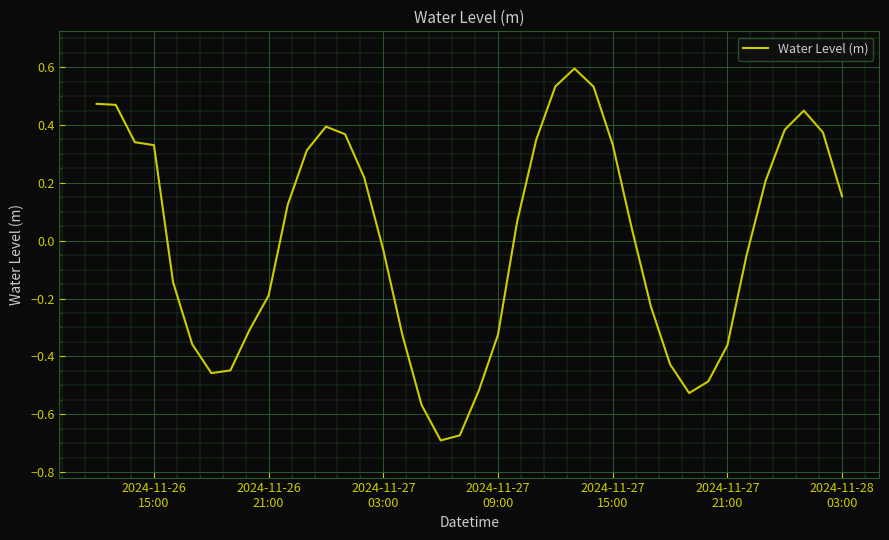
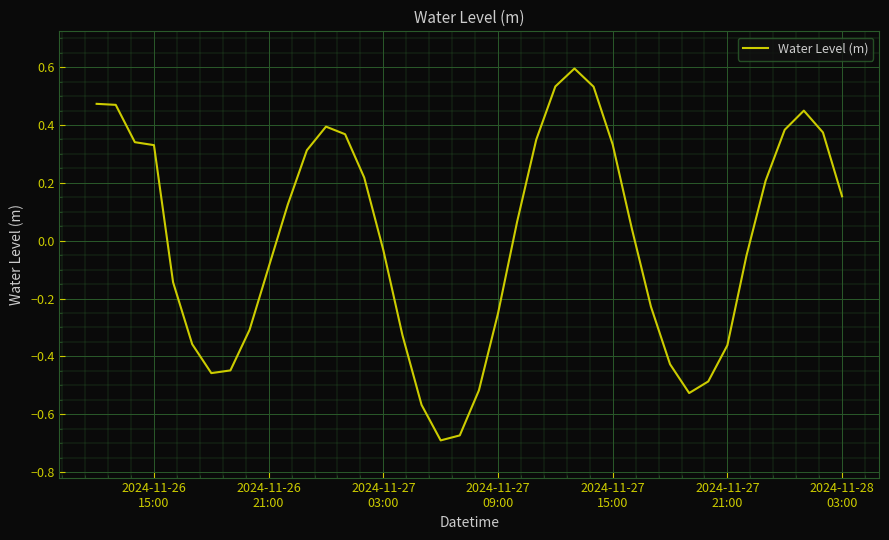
  {
    "2024-11-26 15:00": 0.33,
-   "2024-11-26 21:00": -0.19,
+   "2024-11-26 21:00": -0.09,
    "2024-11-27 03:00": -0.03,
-   "2024-11-27 09:00": -0.32,
+   "2024-11-27 09:00": -0.25,
    "2024-11-27 15:00": 0.33,
    "2024-11-27 21:00": -0.36,
    "2024-11-28 03:00": 0.15
  }
